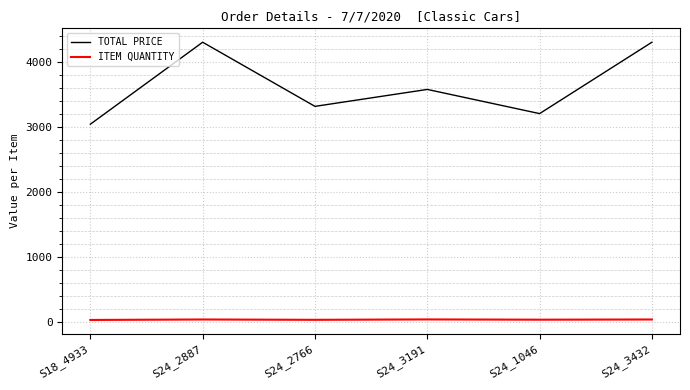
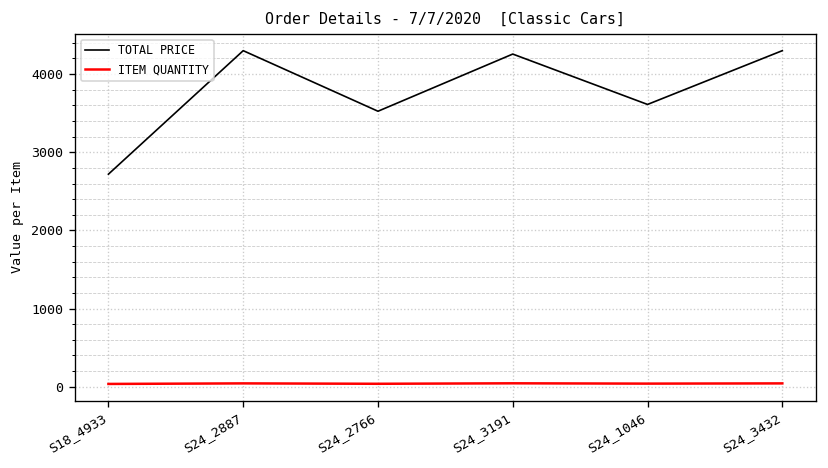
  {
    "TOTAL PRICE": {
-     "S18_4933": 3000,
+     "S18_4933": 2700,
      "S24_2887": 4300,
-     "S24_2766": 3300,
-     "S24_3191": 3600,
-     "S24_1046": 3200,
+     "S24_2766": 3500,
+     "S24_3191": 4300,
+     "S24_1046": 3600,
      "S24_3432": 4300
    },
    "ITEM QUANTITY": {
      "S18_4933": 0,
      "S24_2887": 0,
      "S24_2766": 0,
      "S24_3191": 0,
      "S24_1046": 0,
      "S24_3432": 0
    }
  }
